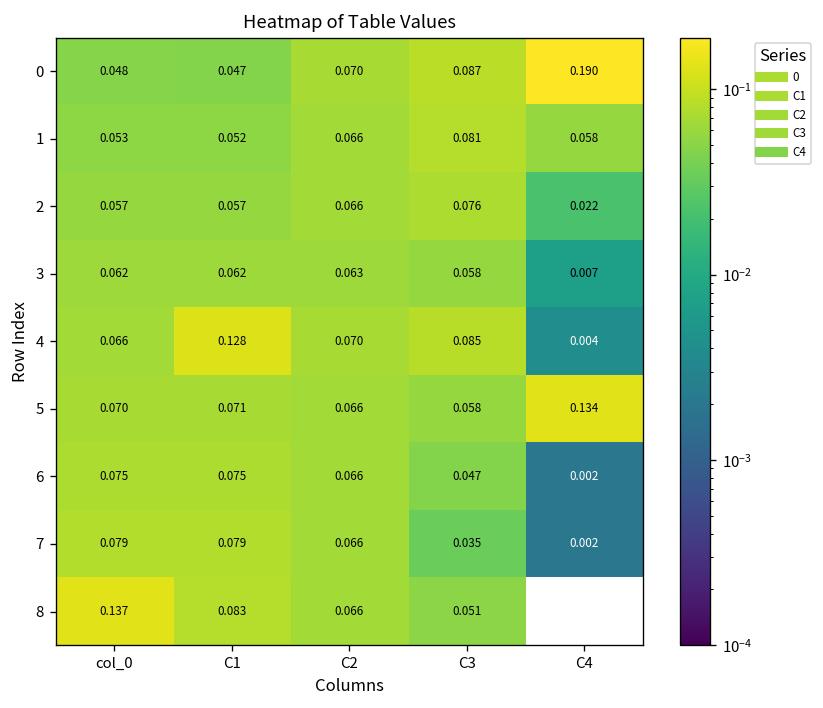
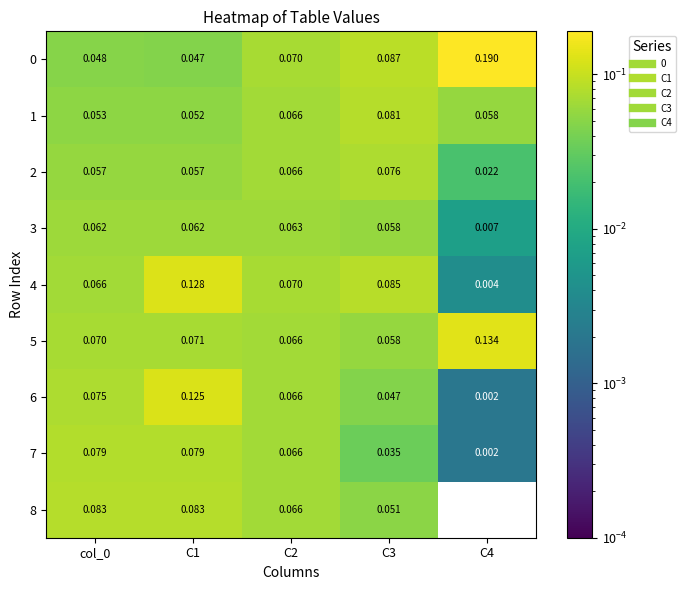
  {
    "0": {
      "col_0": 0.048,
      "C1": 0.047,
      "C2": 0.070,
      "C3": 0.087,
      "C4": 0.190
    },
    "1": {
      "col_0": 0.053,
      "C1": 0.052,
      "C2": 0.066,
      "C3": 0.081,
      "C4": 0.058
    },
    "2": {
      "col_0": 0.057,
      "C1": 0.057,
      "C2": 0.066,
      "C3": 0.076,
      "C4": 0.022
    },
    "3": {
      "col_0": 0.062,
      "C1": 0.062,
      "C2": 0.063,
      "C3": 0.058,
      "C4": 0.007
    },
    "4": {
      "col_0": 0.066,
      "C1": 0.128,
      "C2": 0.070,
      "C3": 0.085,
      "C4": 0.004
    },
    "5": {
      "col_0": 0.070,
      "C1": 0.071,
      "C2": 0.066,
      "C3": 0.058,
      "C4": 0.134
    },
    "6": {
      "col_0": 0.075,
-     "C1": 0.075,
+     "C1": 0.125,
      "C2": 0.066,
      "C3": 0.047,
      "C4": 0.002
    },
    "7": {
      "col_0": 0.079,
      "C1": 0.079,
      "C2": 0.066,
      "C3": 0.035,
      "C4": 0.002
    },
    "8": {
-     "col_0": 0.137,
+     "col_0": 0.083,
      "C1": 0.083,
      "C2": 0.066,
      "C3": 0.051
    }
  }
